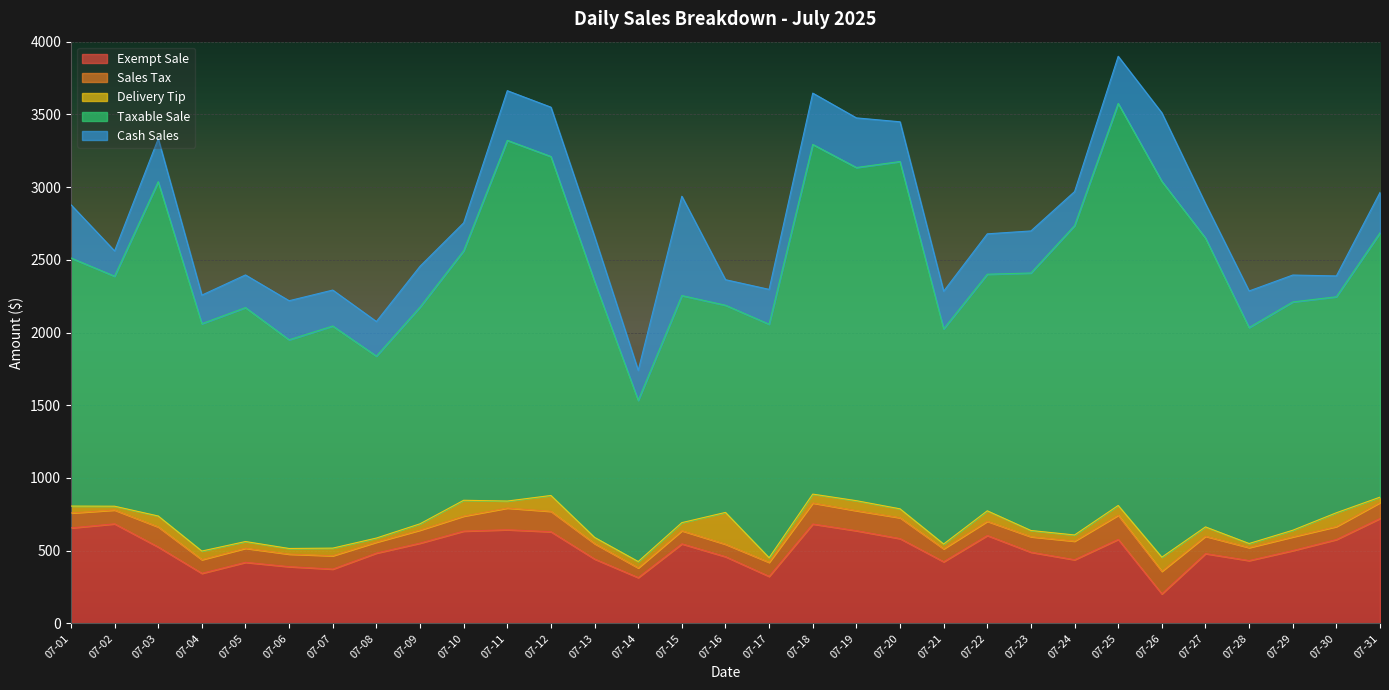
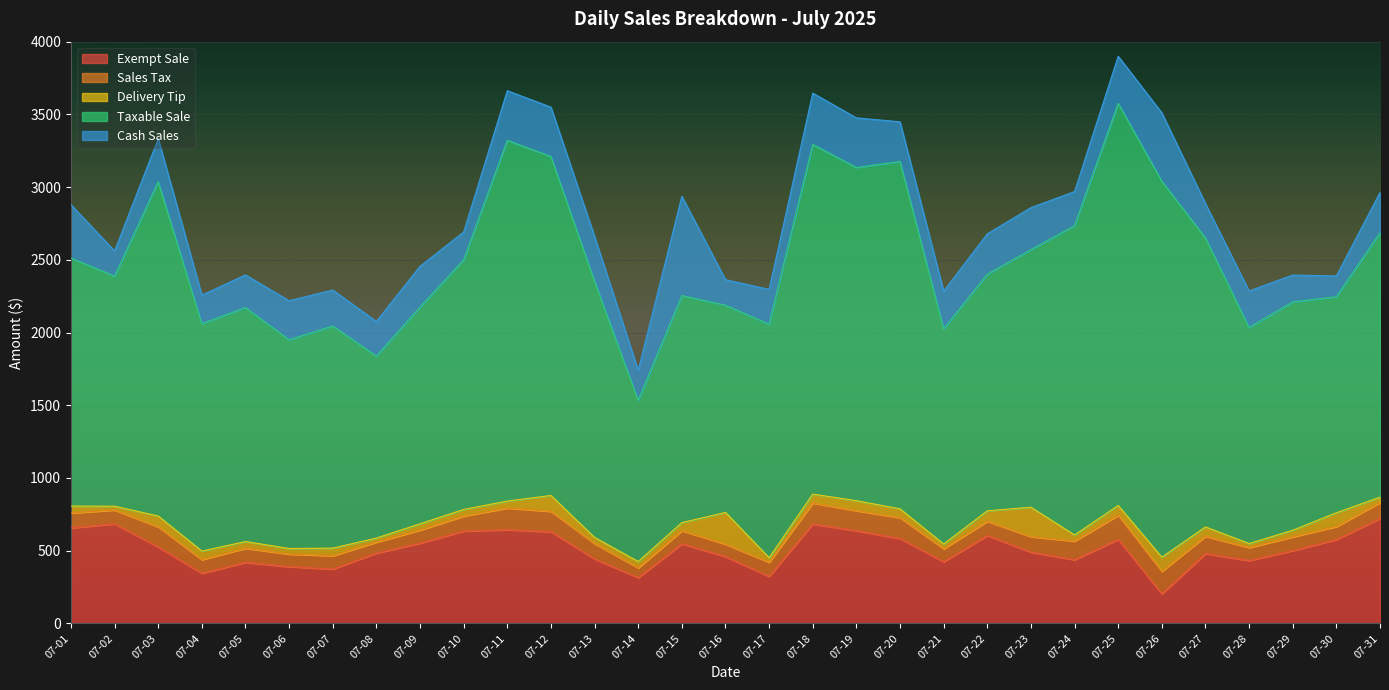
  {
    "Delivery Tip": {
      "07-01": 50,
      "07-02": 30,
      "07-03": 70,
      "07-04": 60,
      "07-05": 50,
      "07-06": 40,
      "07-07": 50,
      "07-08": 30,
      "07-09": 40,
-     "07-10": 110,
+     "07-10": 50,
      "07-11": 50,
      "07-12": 110,
      "07-13": 40,
      "07-14": 40,
      "07-15": 60,
      "07-16": 220,
      "07-17": 30,
      "07-18": 60,
      "07-19": 70,
      "07-20": 60,
      "07-21": 30,
      "07-22": 70,
-     "07-23": 40,
+     "07-23": 200,
      "07-24": 40,
      "07-25": 70,
      "07-26": 100,
      "07-27": 60,
      "07-28": 30,
      "07-29": 50,
      "07-30": 90,
      "07-31": 40
    },
    "Taxable Sale": {
      "07-01": 1710,
      "07-02": 1580,
      "07-03": 2300,
      "07-04": 1560,
      "07-05": 1610,
      "07-06": 1430,
      "07-07": 1530,
      "07-08": 1250,
      "07-09": 1490,
      "07-10": 1720,
      "07-11": 2480,
      "07-12": 2330,
      "07-13": 1760,
      "07-14": 1110,
      "07-15": 1560,
      "07-16": 1420,
      "07-17": 1610,
      "07-18": 2400,
      "07-19": 2290,
      "07-20": 2390,
      "07-21": 1480,
      "07-22": 1630,
      "07-23": 1770,
      "07-24": 2130,
      "07-25": 2760,
      "07-26": 2580,
      "07-27": 1990,
      "07-28": 1480,
      "07-29": 1570,
      "07-30": 1490,
      "07-31": 1820
    },
    "Cash Sales": {
      "07-01": 370,
      "07-02": 170,
      "07-04": 200,
      "07-05": 220,
      "07-06": 270,
      "07-07": 250,
      "07-08": 240,
      "07-09": 280,
      "07-10": 190,
      "07-11": 340,
      "07-12": 340,
      "07-13": 310,
      "07-14": 210,
      "07-15": 680,
      "07-16": 180,
      "07-17": 240,
      "07-18": 350,
      "07-19": 340,
      "07-20": 270,
      "07-21": 260,
      "07-22": 280,
      "07-23": 290,
      "07-24": 230,
      "07-25": 320,
      "07-26": 470,
      "07-27": 240,
      "07-28": 250,
      "07-29": 180,
      "07-30": 140,
      "07-31": 280
    }
  }
